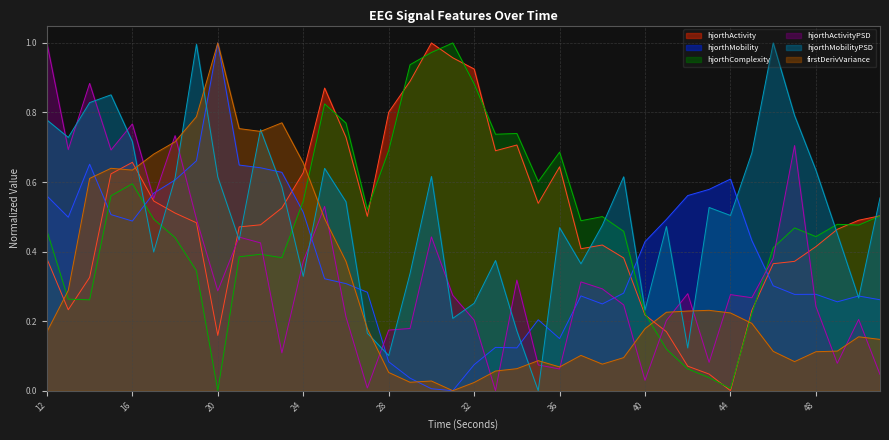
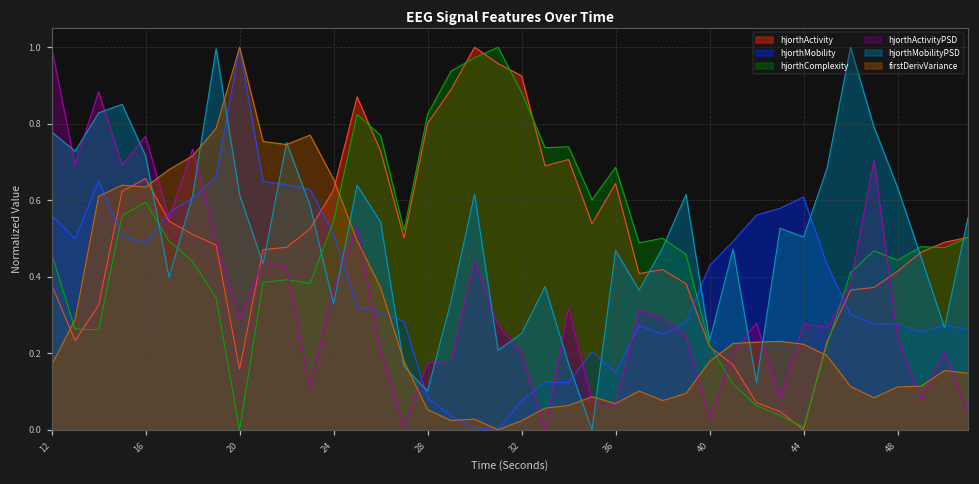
  {
    "hjorthActivity": {
      "12": 0.38,
      "16": 0.66,
      "20": 0.16,
      "24": 0.63,
      "28": 0.80,
      "32": 0.93,
      "36": 0.64,
      "48": 0.41
    },
    "hjorthMobility": {
      "12": 0.56,
      "16": 0.49,
      "24": 0.51,
      "28": 0.08,
      "32": 0.07,
      "36": 0.15,
      "40": 0.43,
      "44": 0.61,
      "48": 0.28
    },
    "hjorthComplexity": {
      "12": 0.46,
      "16": 0.59,
      "20": 0.00,
      "24": 0.55,
-     "28": 0.69,
+     "28": 0.82,
      "32": 0.88,
      "36": 0.69,
      "48": 0.44
    },
    "hjorthActivityPSD": {
      "12": 1.00,
      "16": 0.77,
      "20": 0.29,
      "24": 0.37,
      "28": 0.17,
      "32": 0.20,
      "40": 0.03,
      "44": 0.28,
      "48": 0.24
    },
    "hjorthMobilityPSD": {
      "12": 0.78,
      "16": 0.72,
      "20": 0.61,
      "24": 0.33,
      "28": 0.10,
      "32": 0.25,
      "36": 0.47,
      "40": 0.23,
      "44": 0.50,
      "48": 0.63
    },
    "firstDerivVariance": {
      "12": 0.17,
      "16": 0.63,
      "24": 0.65,
      "28": 0.05,
      "32": 0.02,
      "40": 0.18,
      "44": 0.22,
      "48": 0.11
    }
  }
